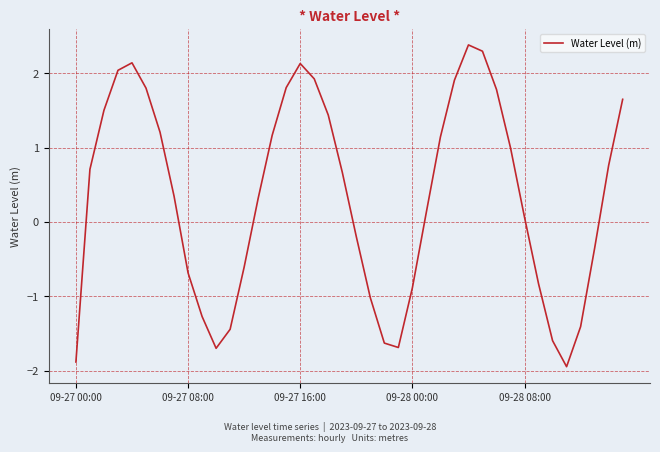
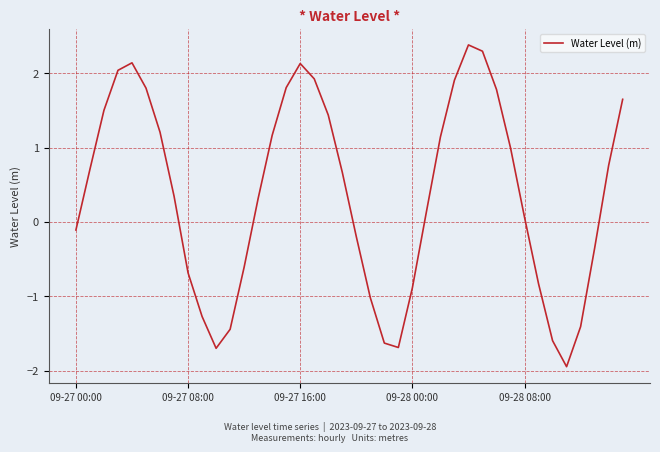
  {
-   "09-27 00:00": -1.9,
+   "09-27 00:00": -0.1,
    "09-27 08:00": -0.7,
    "09-27 16:00": 2.1,
    "09-28 00:00": -0.9,
    "09-28 08:00": 0.1
  }
